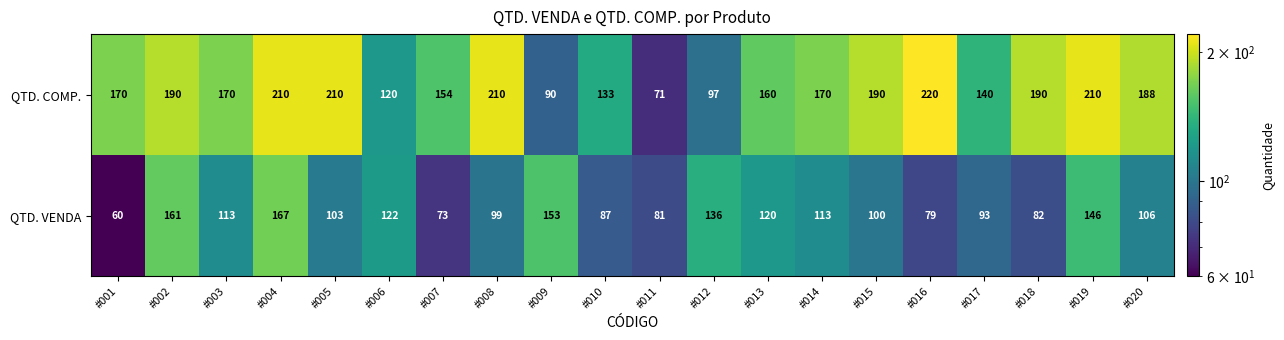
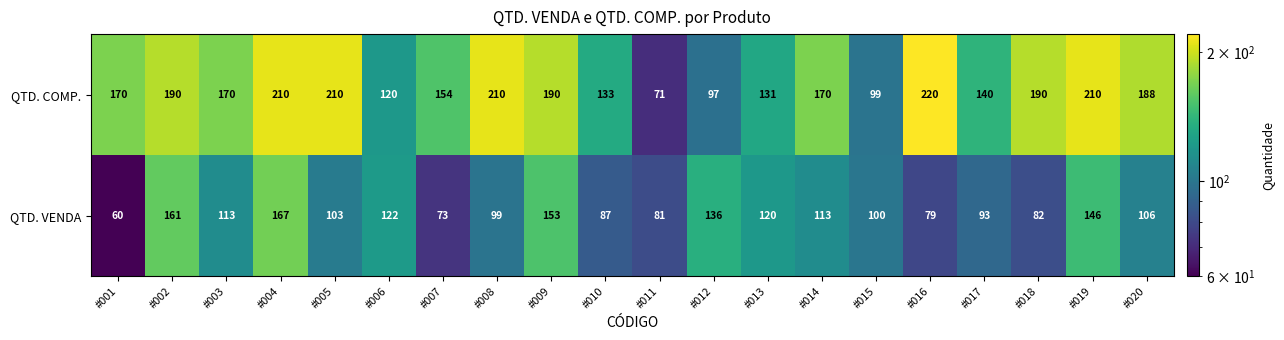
  {
    "QTD. COMP.": {
      "#001": 170,
      "#002": 190,
      "#003": 170,
      "#004": 210,
      "#005": 210,
      "#006": 120,
      "#007": 154,
      "#008": 210,
-     "#009": 90,
+     "#009": 190,
      "#010": 133,
      "#011": 71,
      "#012": 97,
-     "#013": 160,
+     "#013": 131,
      "#014": 170,
-     "#015": 190,
+     "#015": 99,
      "#016": 220,
      "#017": 140,
      "#018": 190,
      "#019": 210,
      "#020": 188
    },
    "QTD. VENDA": {
      "#001": 60,
      "#002": 161,
      "#003": 113,
      "#004": 167,
      "#005": 103,
      "#006": 122,
      "#007": 73,
      "#008": 99,
      "#009": 153,
      "#010": 87,
      "#011": 81,
      "#012": 136,
      "#013": 120,
      "#014": 113,
      "#015": 100,
      "#016": 79,
      "#017": 93,
      "#018": 82,
      "#019": 146,
      "#020": 106
    }
  }
